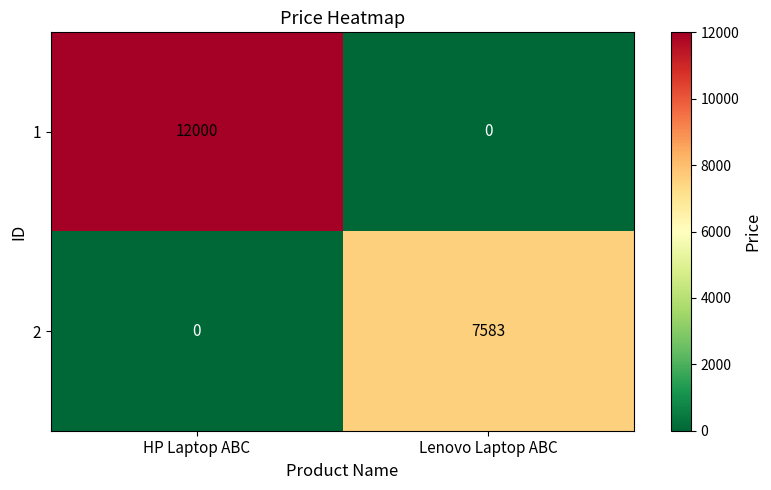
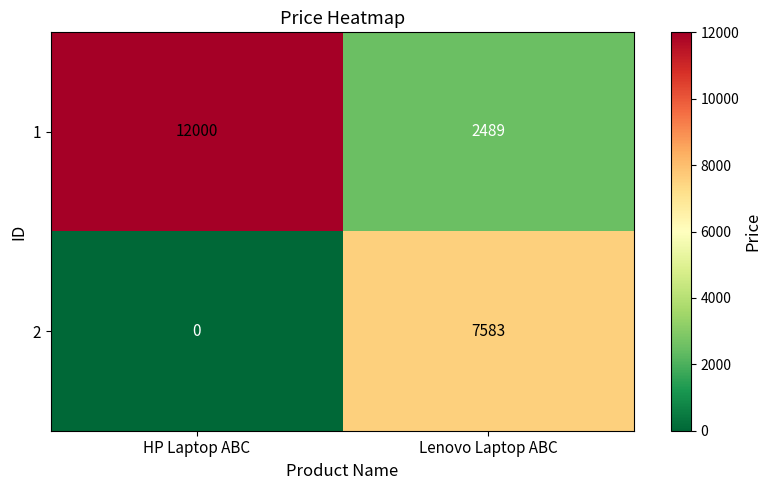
  {
    "1": {
      "HP Laptop ABC": 12000,
-     "Lenovo Laptop ABC": 0
+     "Lenovo Laptop ABC": 2489
    },
    "2": {
      "HP Laptop ABC": 0,
      "Lenovo Laptop ABC": 7583
    }
  }
